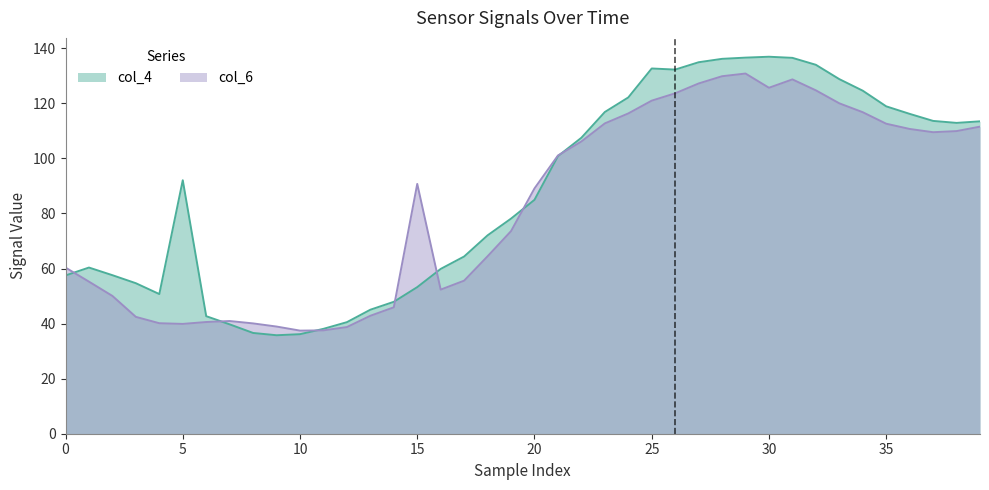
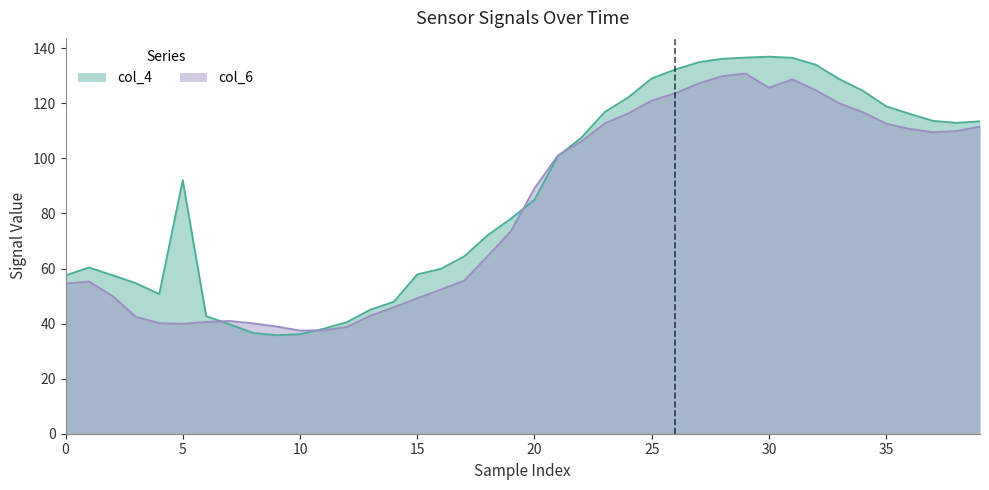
  {
    "col_4": {
      "0": 57,
      "5": 92,
      "10": 36,
-     "15": 53,
+     "15": 58,
      "20": 85,
-     "25": 133,
+     "25": 129,
      "30": 137,
      "35": 119
    },
    "col_6": {
-     "0": 60,
+     "0": 55,
      "5": 40,
      "10": 37,
-     "15": 91,
+     "15": 49,
      "20": 89,
      "25": 121,
      "30": 126,
      "35": 113
    }
  }
